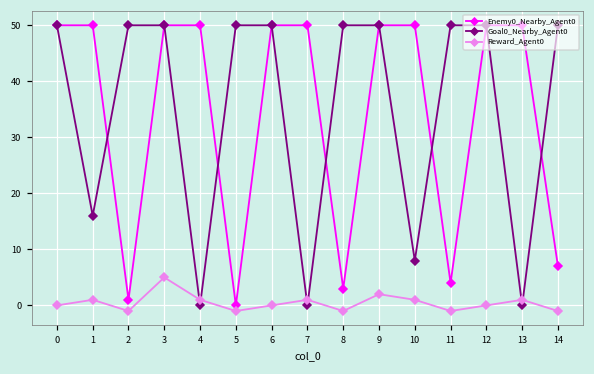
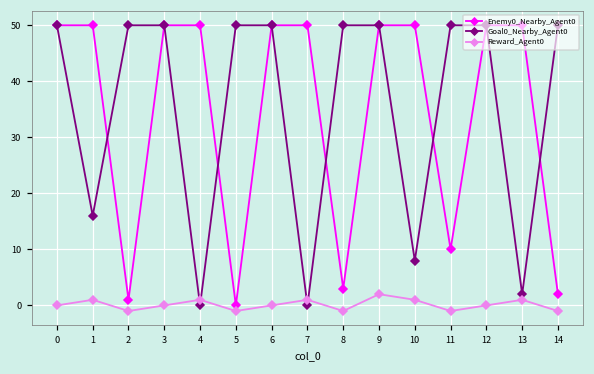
  {
    "Enemy0_Nearby_Agent0": {
      "1": 50,
      "2": 1,
      "4": 50,
      "5": 0,
      "7": 50,
      "8": 3,
      "10": 50,
-     "11": 4,
-     "14": 7
+     "11": 10,
+     "14": 2
    },
    "Goal0_Nearby_Agent0": {
      "1": 16,
      "2": 50,
      "4": 0,
      "5": 50,
      "7": 0,
      "8": 50,
      "10": 8,
      "11": 50,
-     "13": 0
+     "13": 2
    },
    "Reward_Agent0": {
      "0": 0,
      "1": 1,
      "2": -1,
-     "3": 5,
+     "3": 0,
      "4": 1,
      "5": -1,
      "6": 0,
      "7": 1,
      "8": -1,
      "9": 2,
      "10": 1,
      "11": -1,
      "12": 0,
      "13": 1,
      "14": -1
    }
  }
